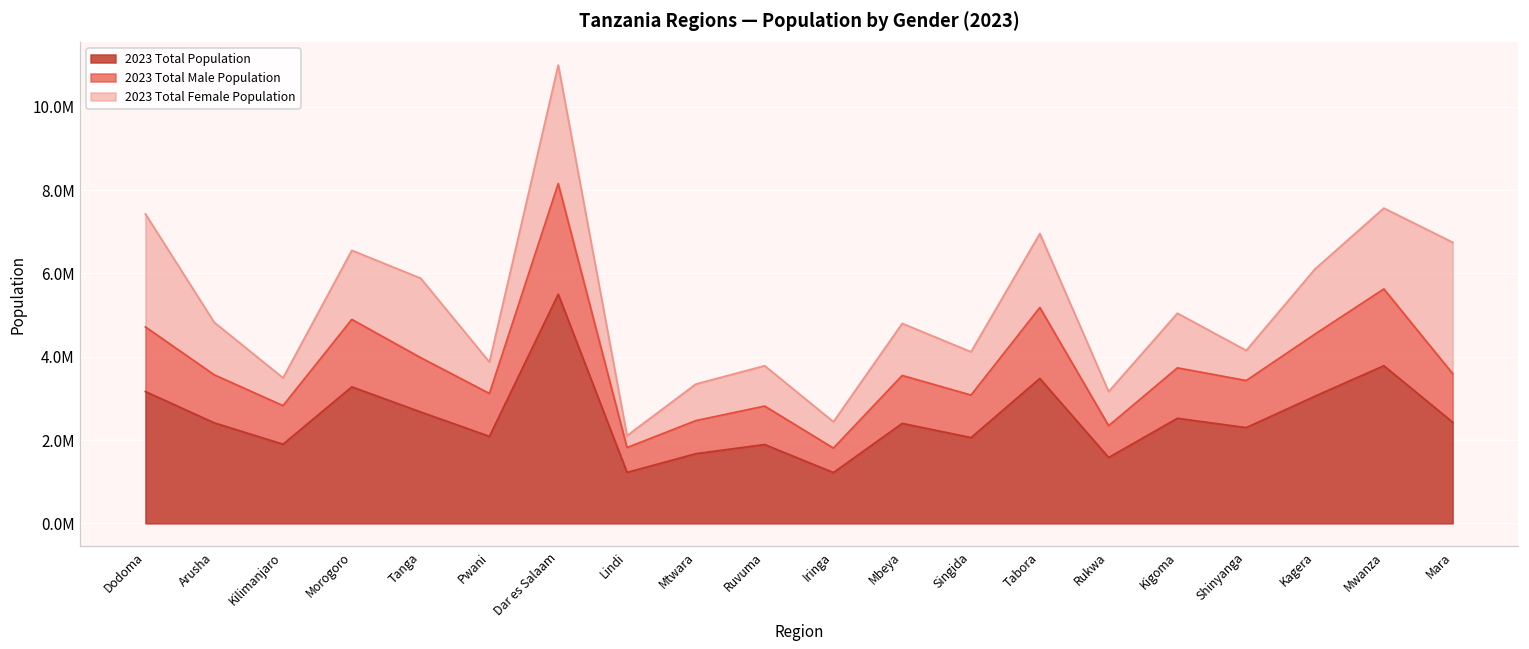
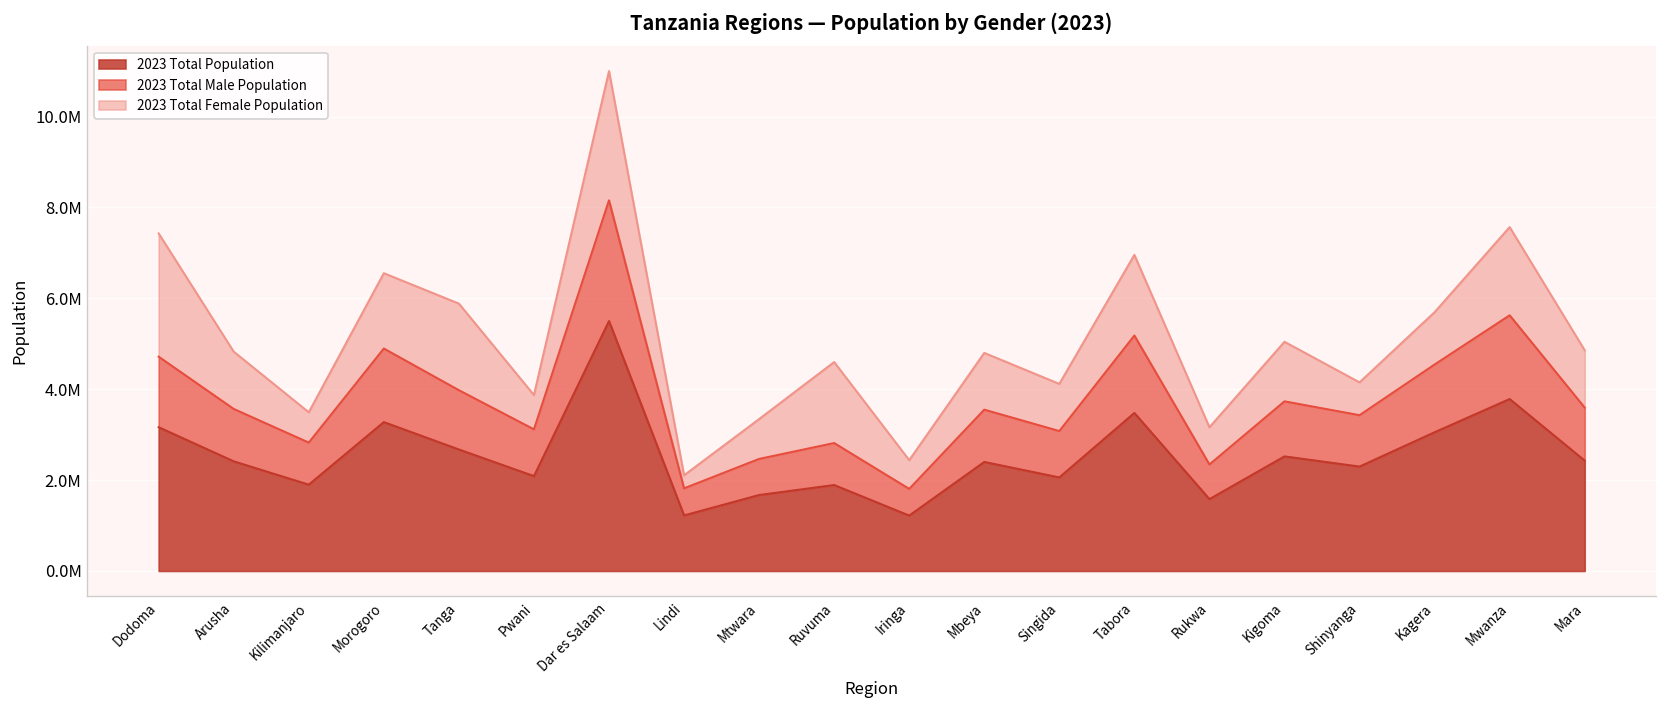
  {
    "2023 Total Female Population": {
      "Dodoma": 2700000,
      "Arusha": 1300000,
      "Kilimanjaro": 700000,
      "Morogoro": 1700000,
      "Tanga": 1900000,
      "Pwani": 800000,
      "Dar es Salaam": 2800000,
      "Lindi": 300000,
      "Mtwara": 900000,
-     "Ruvuma": 1000000,
+     "Ruvuma": 1800000,
      "Iringa": 600000,
      "Mbeya": 1200000,
      "Singida": 1000000,
      "Tabora": 1800000,
      "Rukwa": 800000,
      "Kigoma": 1300000,
      "Shinyanga": 700000,
-     "Kagera": 1600000,
+     "Kagera": 1200000,
      "Mwanza": 1900000,
-     "Mara": 3200000
+     "Mara": 1300000
    }
  }
